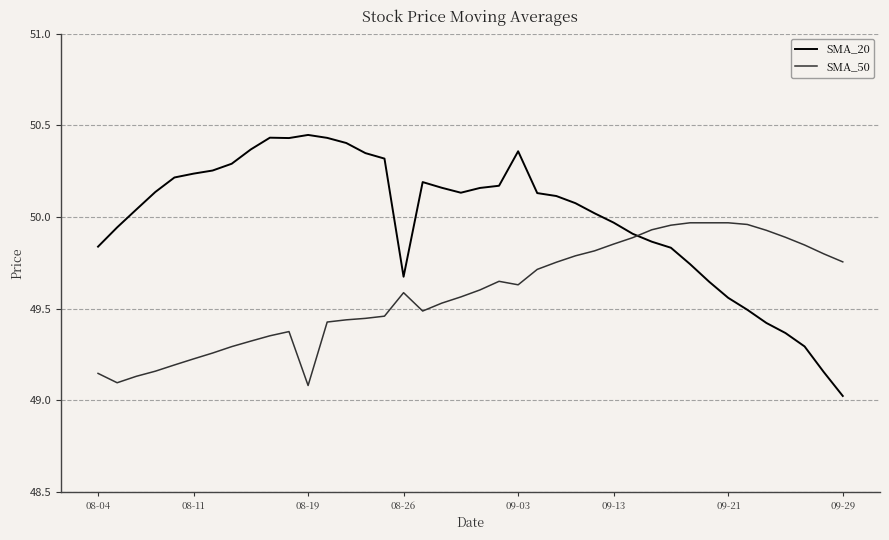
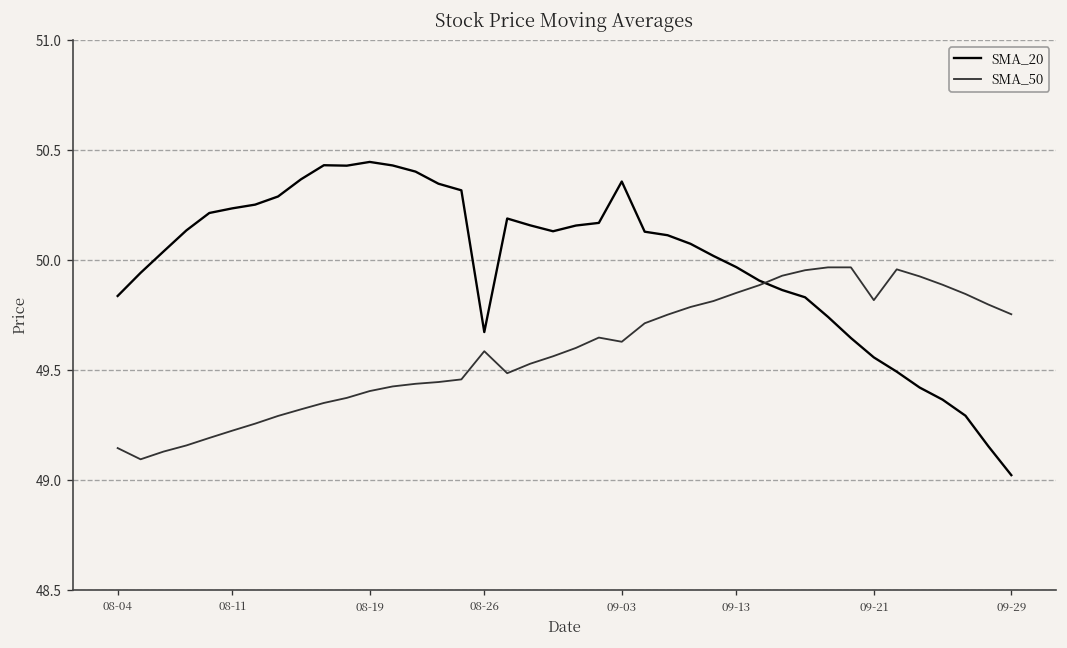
  {
    "SMA_20": {
      "08-04": 49.84,
      "08-11": 50.24,
      "08-19": 50.45,
      "08-26": 49.67,
      "09-03": 50.36,
      "09-13": 49.97,
      "09-21": 49.56,
      "09-29": 49.02
    },
    "SMA_50": {
      "08-04": 49.15,
      "08-11": 49.23,
-     "08-19": 49.08,
+     "08-19": 49.41,
      "08-26": 49.59,
      "09-03": 49.63,
      "09-13": 49.85,
-     "09-21": 49.97,
+     "09-21": 49.82,
      "09-29": 49.76
    }
  }
